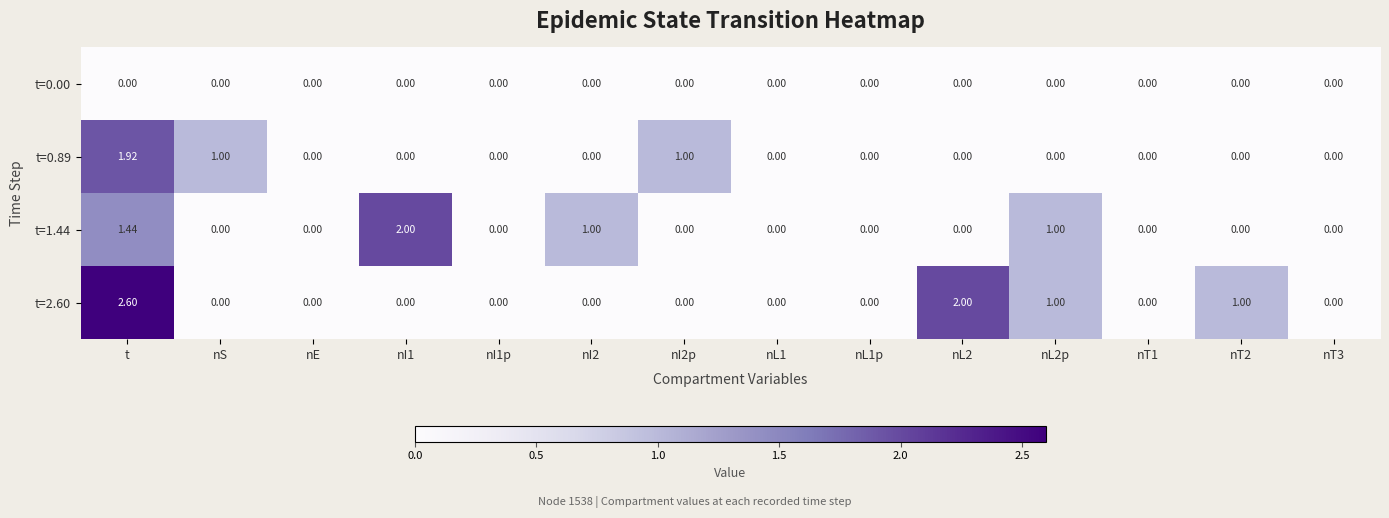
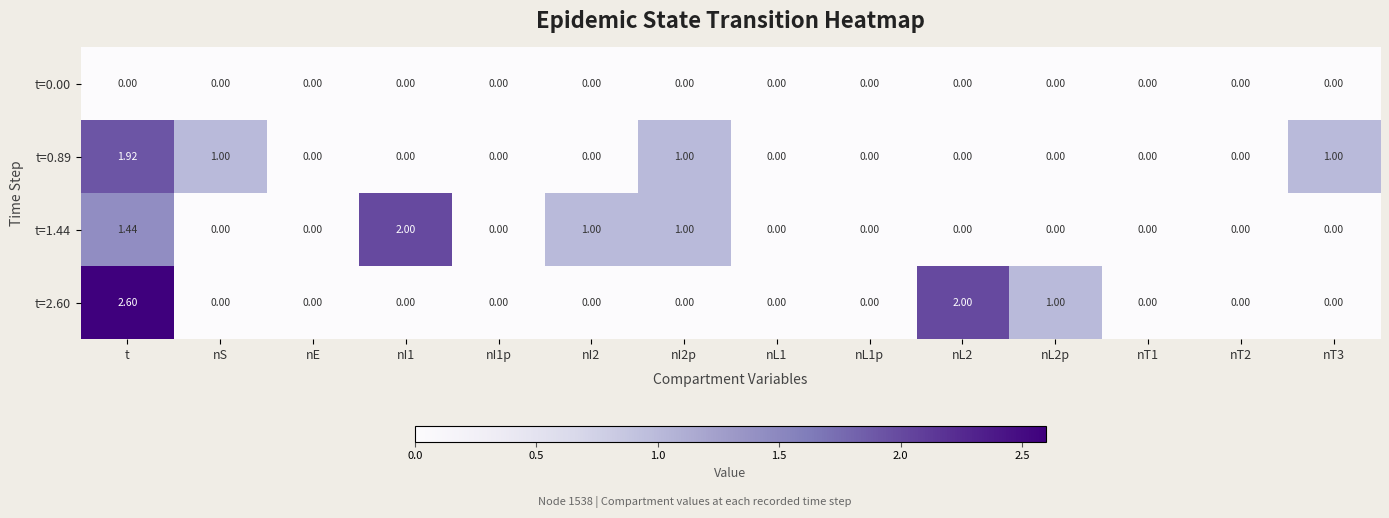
  {
    "t=0.00": {
      "t": 0.00,
      "nS": 0.00,
      "nE": 0.00,
      "nI1": 0.00,
      "nI1p": 0.00,
      "nI2": 0.00,
      "nI2p": 0.00,
      "nL1": 0.00,
      "nL1p": 0.00,
      "nL2": 0.00,
      "nL2p": 0.00,
      "nT1": 0.00,
      "nT2": 0.00,
      "nT3": 0.00
    },
    "t=0.89": {
      "t": 1.92,
      "nS": 1.00,
      "nE": 0.00,
      "nI1": 0.00,
      "nI1p": 0.00,
      "nI2": 0.00,
      "nI2p": 1.00,
      "nL1": 0.00,
      "nL1p": 0.00,
      "nL2": 0.00,
      "nL2p": 0.00,
      "nT1": 0.00,
      "nT2": 0.00,
-     "nT3": 0.00
+     "nT3": 1.00
    },
    "t=1.44": {
      "t": 1.44,
      "nS": 0.00,
      "nE": 0.00,
      "nI1": 2.00,
      "nI1p": 0.00,
      "nI2": 1.00,
-     "nI2p": 0.00,
+     "nI2p": 1.00,
      "nL1": 0.00,
      "nL1p": 0.00,
      "nL2": 0.00,
-     "nL2p": 1.00,
+     "nL2p": 0.00,
      "nT1": 0.00,
      "nT2": 0.00,
      "nT3": 0.00
    },
    "t=2.60": {
      "t": 2.60,
      "nS": 0.00,
      "nE": 0.00,
      "nI1": 0.00,
      "nI1p": 0.00,
      "nI2": 0.00,
      "nI2p": 0.00,
      "nL1": 0.00,
      "nL1p": 0.00,
      "nL2": 2.00,
      "nL2p": 1.00,
      "nT1": 0.00,
-     "nT2": 1.00,
+     "nT2": 0.00,
      "nT3": 0.00
    }
  }
